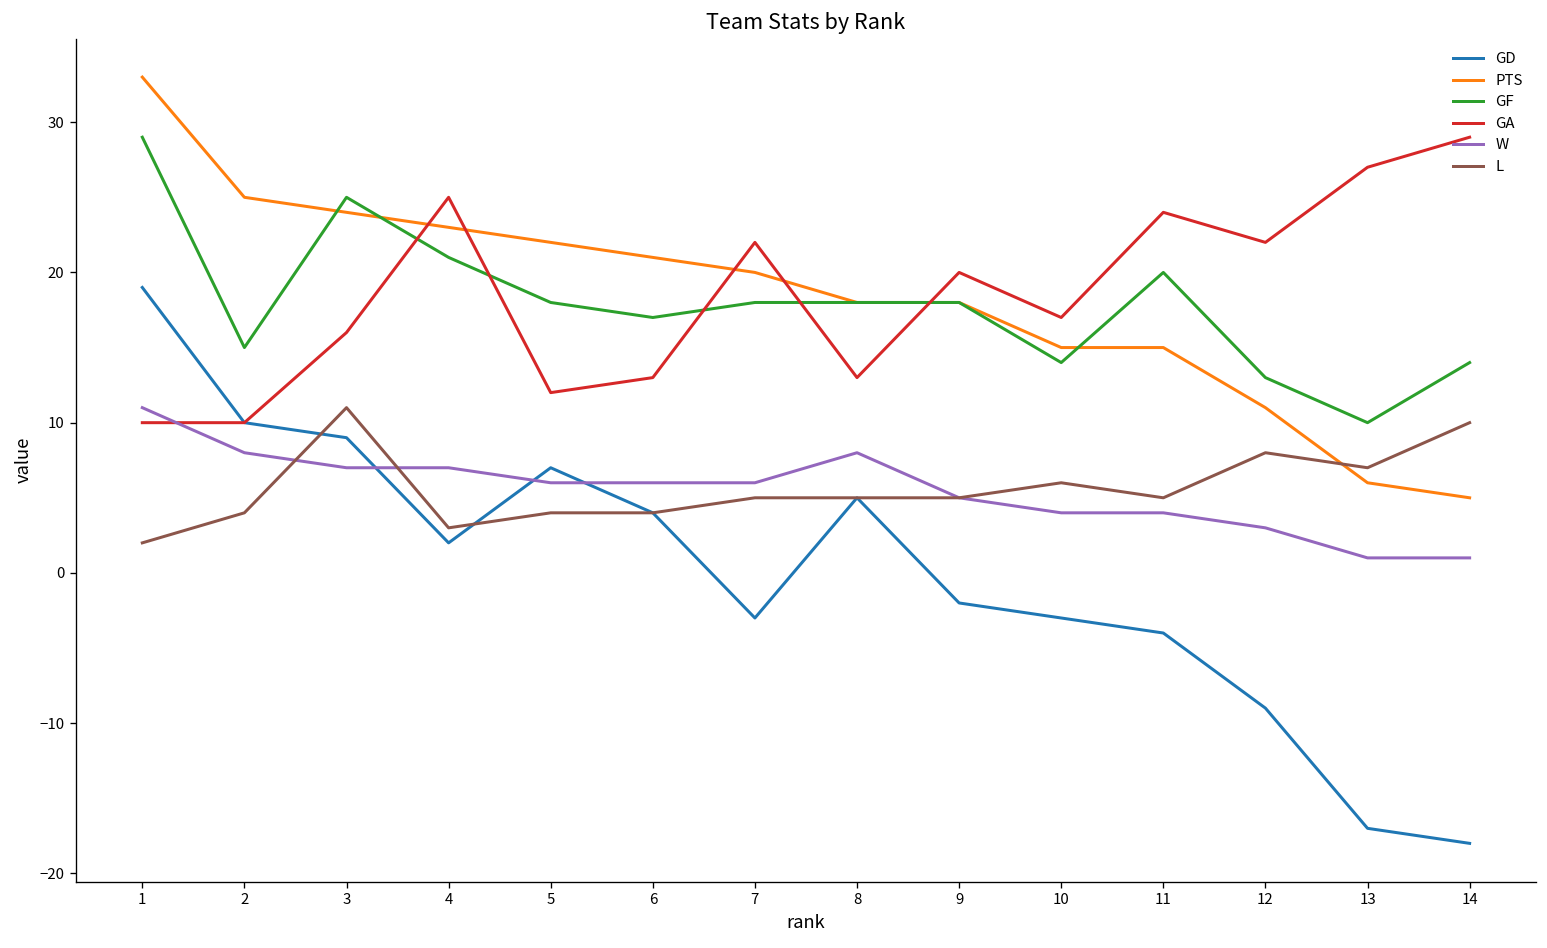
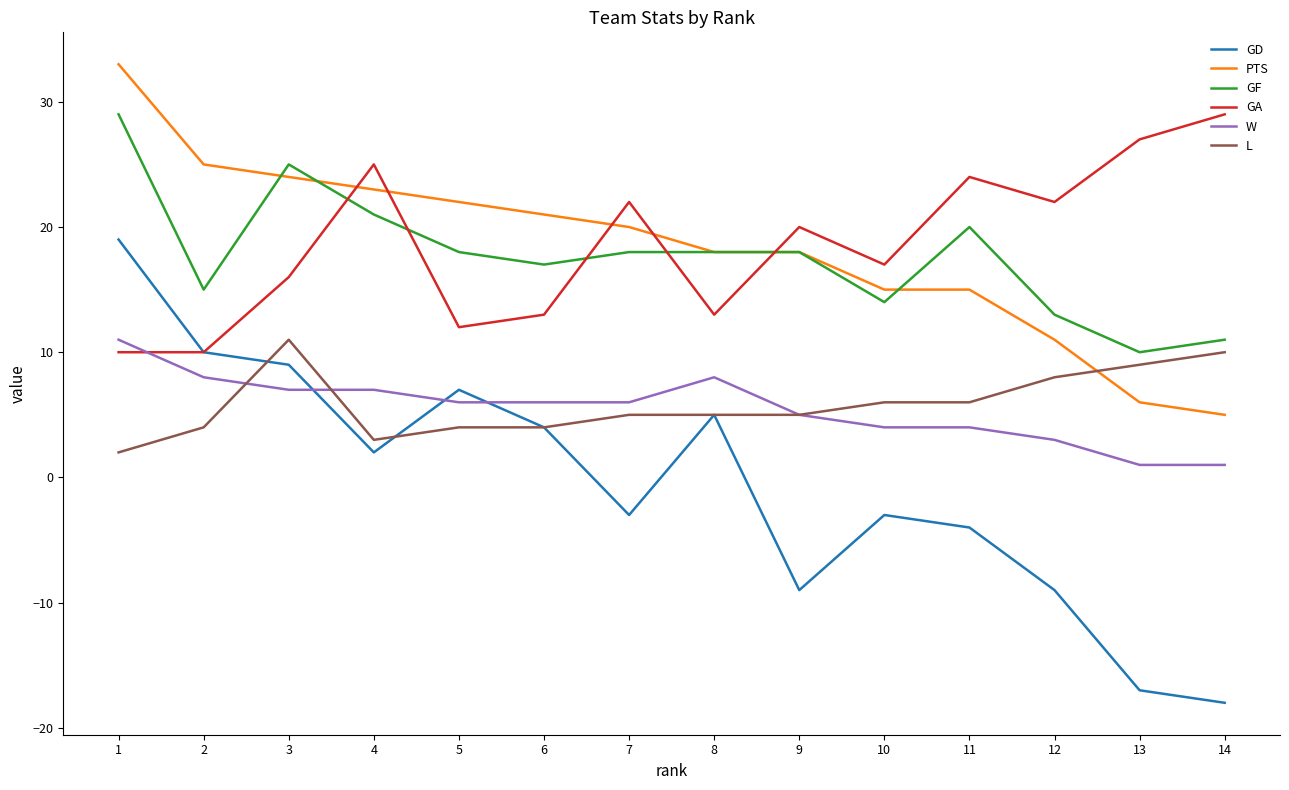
  {
    "GD": {
      "1": 19,
      "3": 9,
      "4": 2,
      "5": 7,
      "7": -3,
-     "9": -2,
+     "9": -9,
      "10": -3,
      "11": -4,
      "12": -9,
      "13": -17,
      "14": -18
    },
    "PTS": {
      "1": 33,
      "2": 25,
      "3": 24,
      "4": 23,
      "5": 22,
      "6": 21,
      "7": 20,
      "10": 15,
      "11": 15,
      "12": 11,
      "13": 6,
      "14": 5
    },
    "GF": {
      "1": 29,
      "2": 15,
      "3": 25,
      "4": 21,
      "5": 18,
      "6": 17,
      "7": 18,
      "10": 14,
      "11": 20,
      "12": 13,
      "13": 10,
-     "14": 14
+     "14": 11
    },
    "GA": {
      "1": 10,
      "3": 16,
      "4": 25,
      "5": 12,
      "6": 13,
      "7": 22,
      "8": 13,
      "9": 20,
      "10": 17,
      "11": 24,
      "12": 22,
      "13": 27,
      "14": 29
    },
    "W": {
      "1": 11,
      "2": 8,
      "3": 7,
      "4": 7,
      "5": 6,
      "6": 6,
      "7": 6,
      "8": 8,
      "10": 4,
      "11": 4,
      "12": 3,
      "13": 1,
      "14": 1
    },
    "L": {
      "1": 2,
      "2": 4,
      "3": 11,
      "4": 3,
      "5": 4,
      "7": 5,
      "10": 6,
-     "11": 5,
+     "11": 6,
      "12": 8,
-     "13": 7,
+     "13": 9,
      "14": 10
    }
  }
